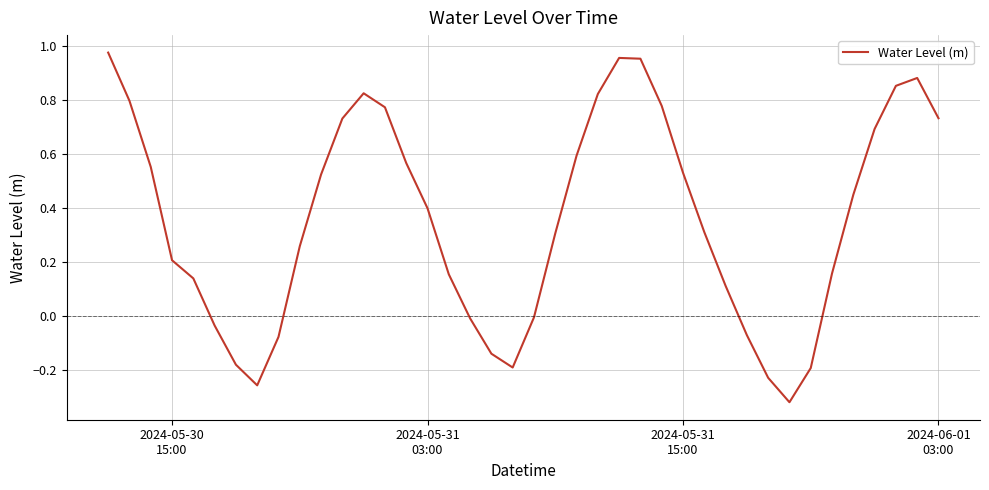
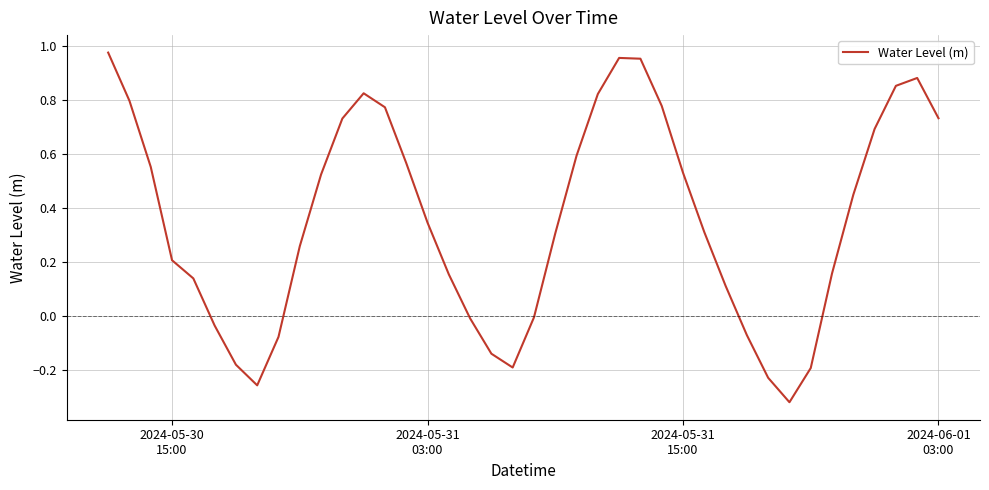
  {
    "2024-05-30 15:00": 0.21,
-   "2024-05-31 03:00": 0.40,
+   "2024-05-31 03:00": 0.35,
    "2024-05-31 15:00": 0.53,
    "2024-06-01 03:00": 0.73
  }
